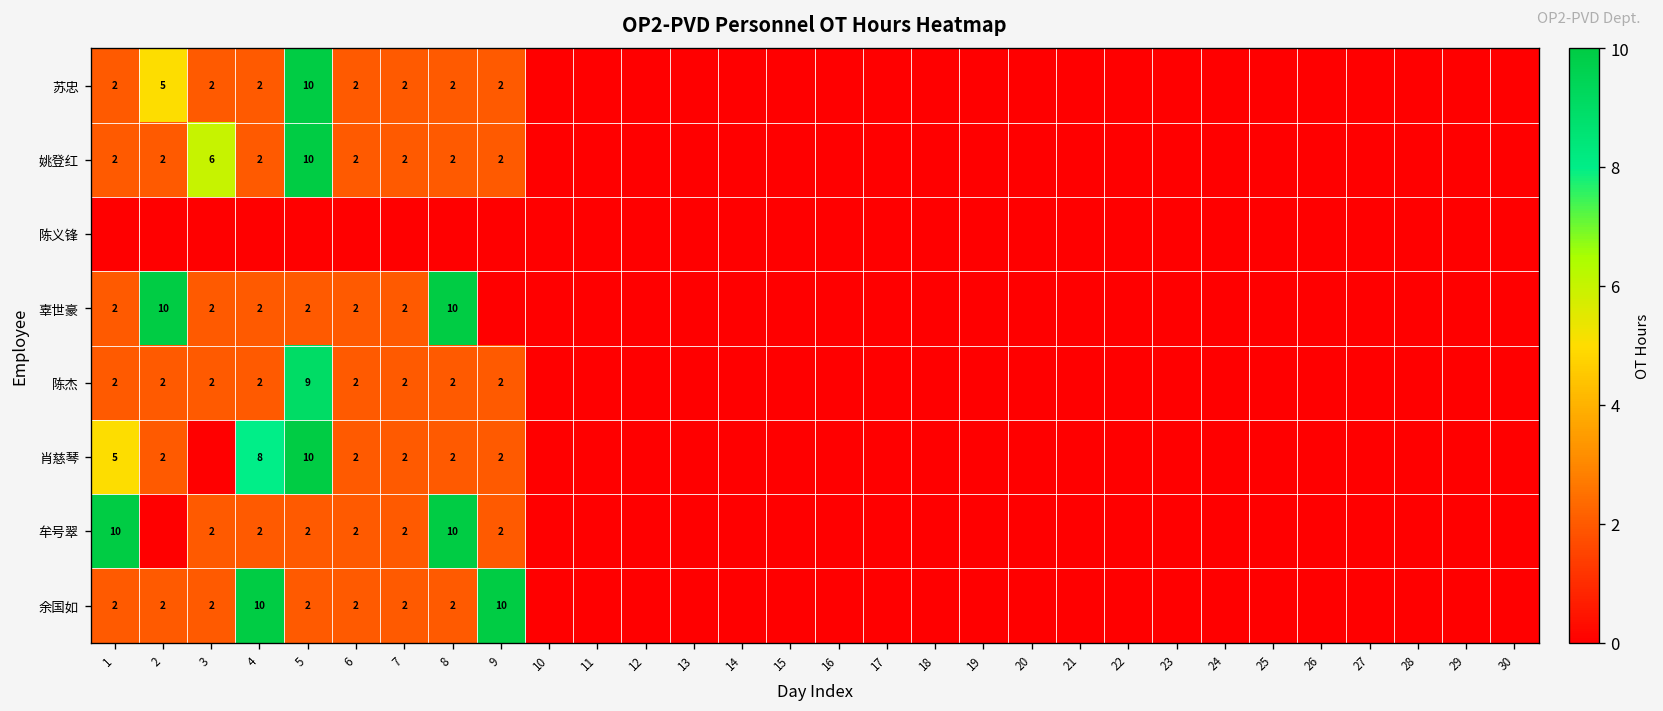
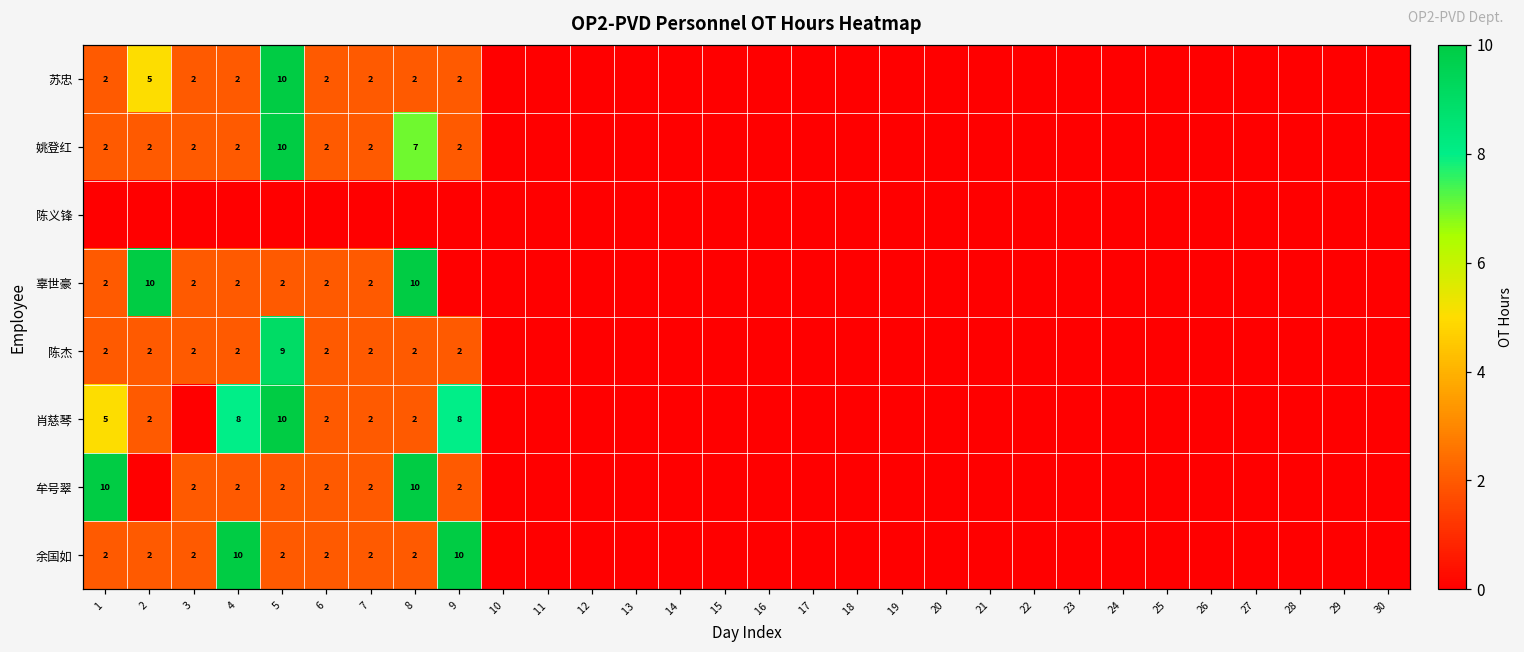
  {
    "苏忠": {
      "1": 2,
      "2": 5,
      "3": 2,
      "4": 2,
      "5": 10,
      "6": 2,
      "7": 2,
      "8": 2,
      "9": 2
    },
    "姚登红": {
      "1": 2,
      "2": 2,
-     "3": 6,
+     "3": 2,
      "4": 2,
      "5": 10,
      "6": 2,
      "7": 2,
-     "8": 2,
+     "8": 7,
      "9": 2
    },
    "辜世豪": {
      "1": 2,
      "2": 10,
      "3": 2,
      "4": 2,
      "5": 2,
      "6": 2,
      "7": 2,
      "8": 10
    },
    "陈杰": {
      "1": 2,
      "2": 2,
      "3": 2,
      "4": 2,
      "5": 9,
      "6": 2,
      "7": 2,
      "8": 2,
      "9": 2
    },
    "肖慈琴": {
      "1": 5,
      "2": 2,
      "4": 8,
      "5": 10,
      "6": 2,
      "7": 2,
      "8": 2,
-     "9": 2
+     "9": 8
    },
    "牟号翠": {
      "1": 10,
      "3": 2,
      "4": 2,
      "5": 2,
      "6": 2,
      "7": 2,
      "8": 10,
      "9": 2
    },
    "余国如": {
      "1": 2,
      "2": 2,
      "3": 2,
      "4": 10,
      "5": 2,
      "6": 2,
      "7": 2,
      "8": 2,
      "9": 10
    }
  }
